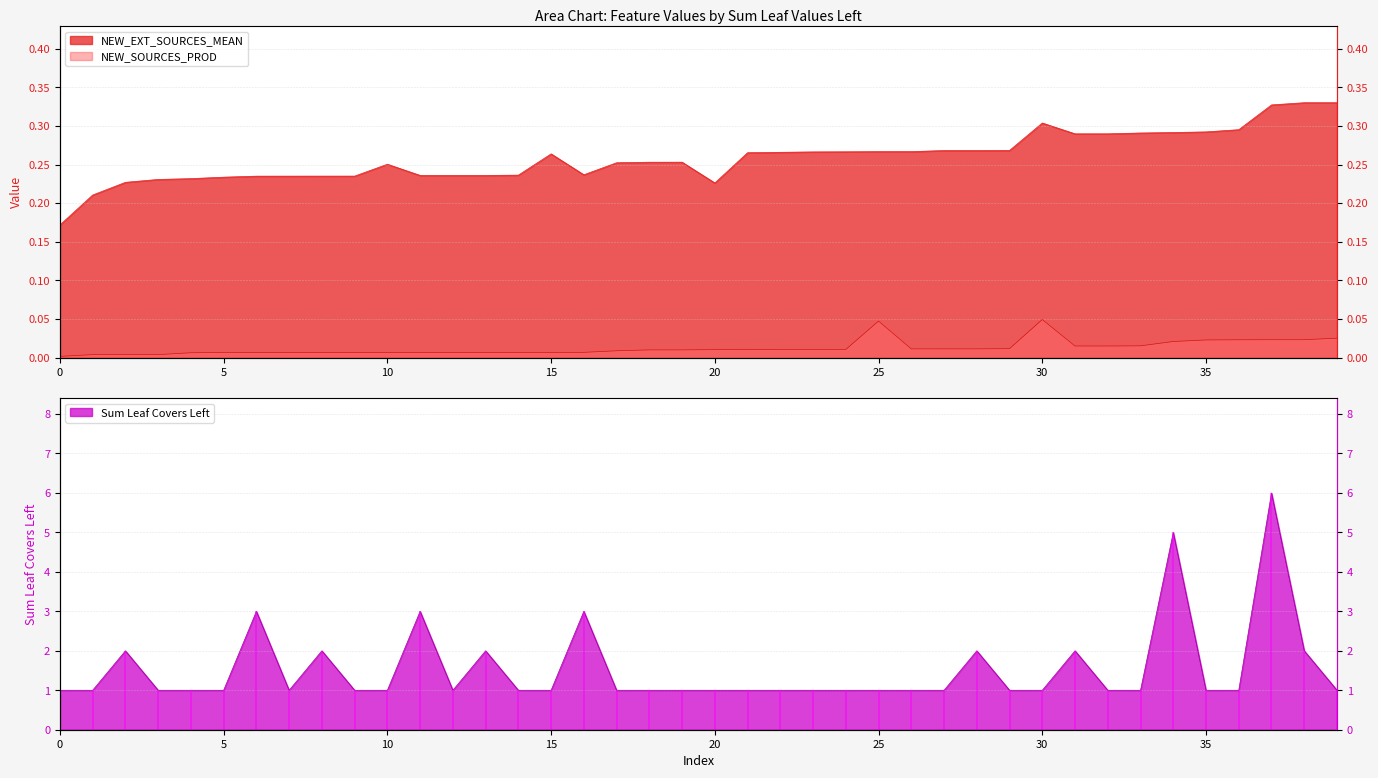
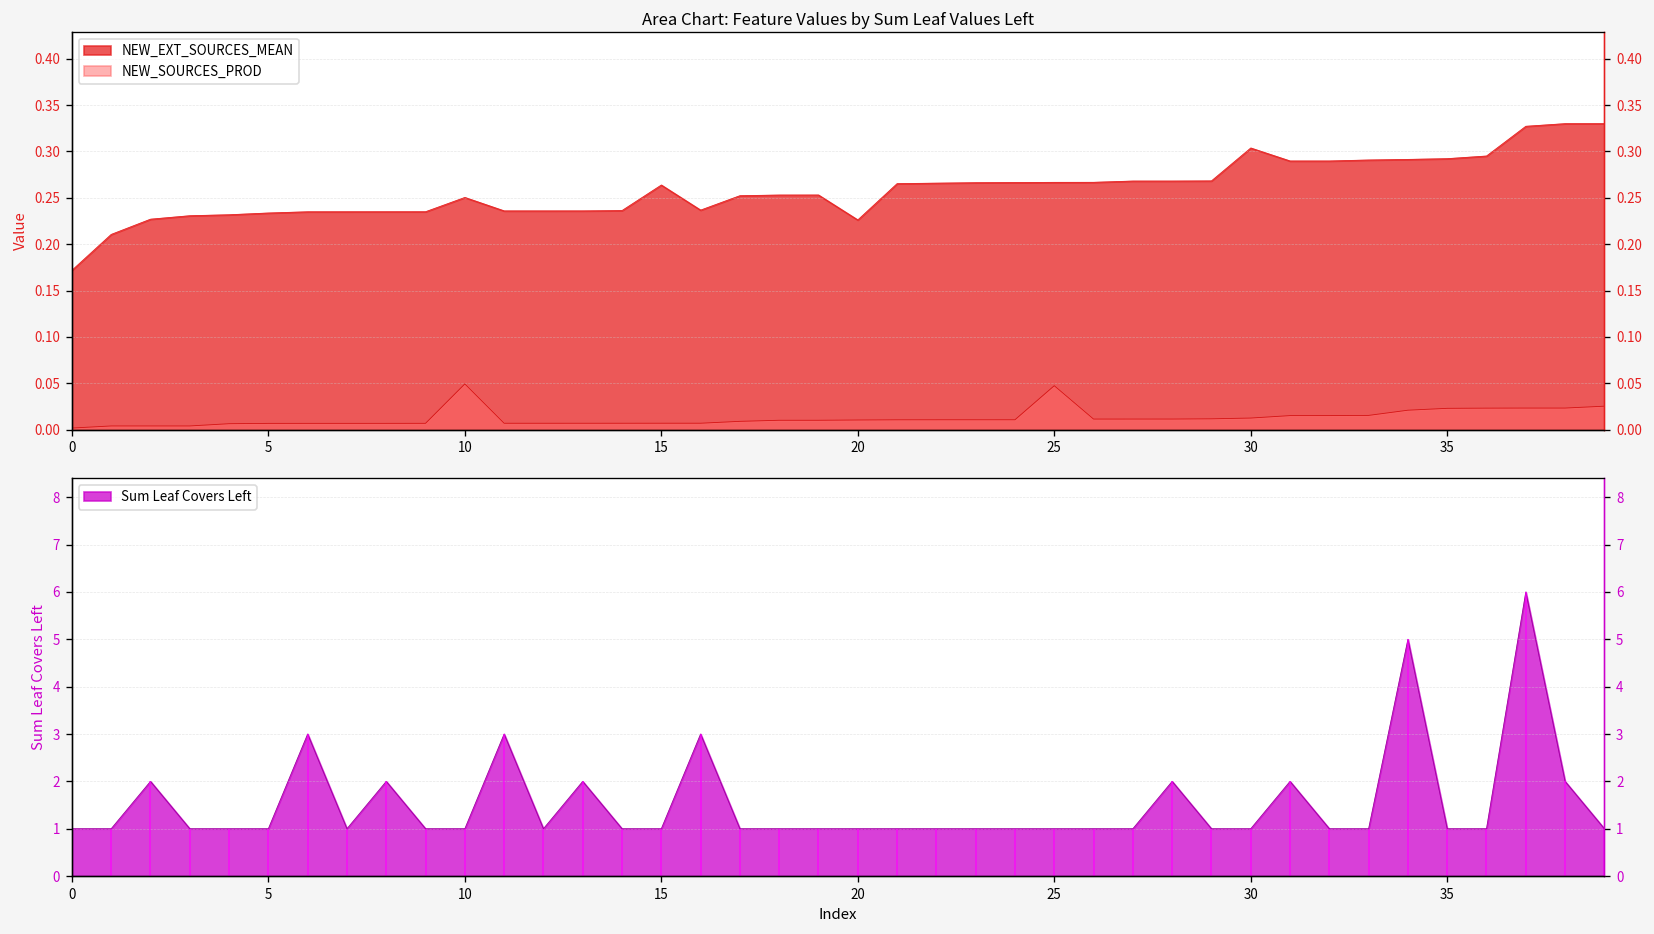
  {
    "Area Chart: Feature Values by Sum Leaf Values Left": {
      "NEW_EXT_SOURCES_MEAN": {
        "0": 0.17,
        "5": 0.23,
        "10": 0.25,
        "15": 0.26,
        "20": 0.23,
        "25": 0.27,
        "30": 0.30,
        "35": 0.29
      },
      "NEW_SOURCES_PROD": {
        "0": 0.00,
        "5": 0.01,
-       "10": 0.01,
+       "10": 0.05,
        "15": 0.01,
        "20": 0.01,
        "25": 0.05,
-       "30": 0.05,
+       "30": 0.01,
        "35": 0.02
      }
    }
  }
